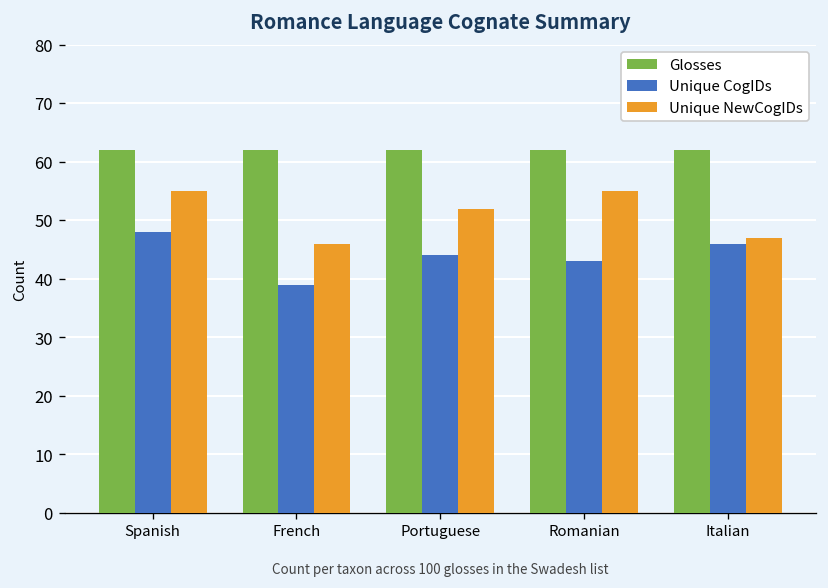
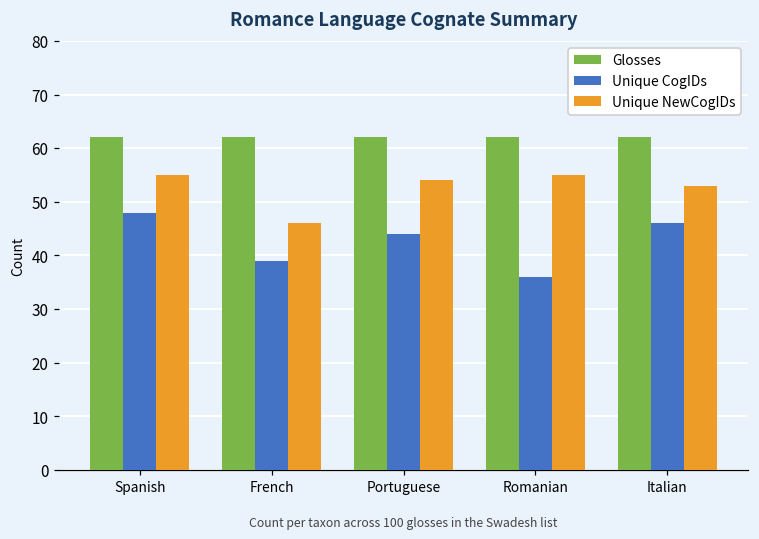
  {
    "Glosses": {
      "Spanish": 62,
      "French": 62,
      "Portuguese": 62,
      "Romanian": 62,
      "Italian": 62
    },
    "Unique CogIDs": {
      "Spanish": 48,
      "French": 39,
      "Portuguese": 44,
-     "Romanian": 43,
+     "Romanian": 36,
      "Italian": 46
    },
    "Unique NewCogIDs": {
      "Spanish": 55,
      "French": 46,
-     "Portuguese": 52,
+     "Portuguese": 54,
      "Romanian": 55,
-     "Italian": 47
+     "Italian": 53
    }
  }
